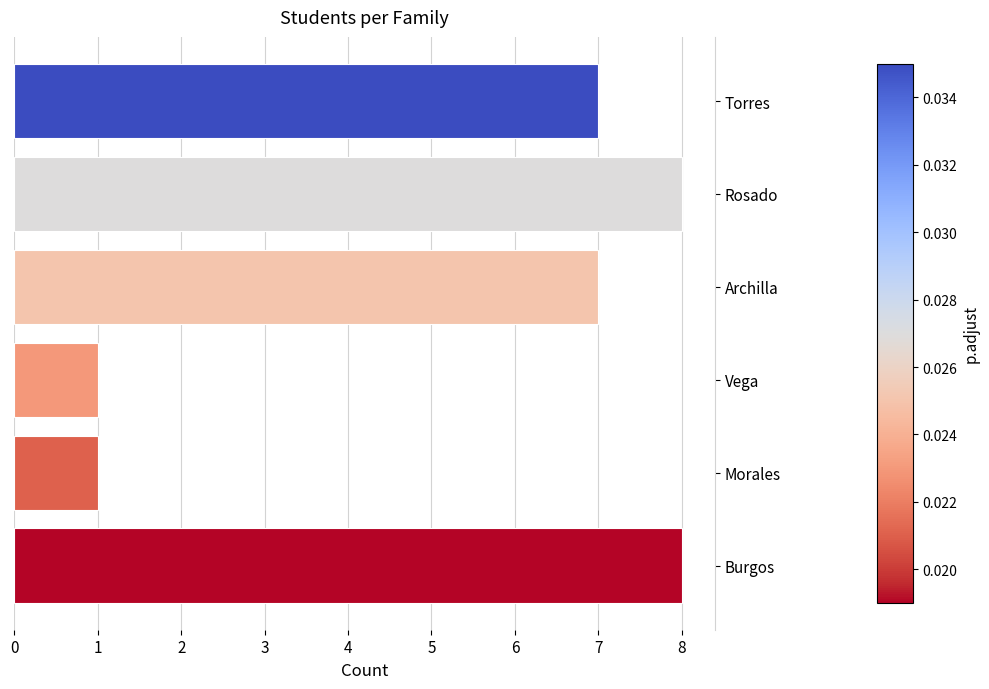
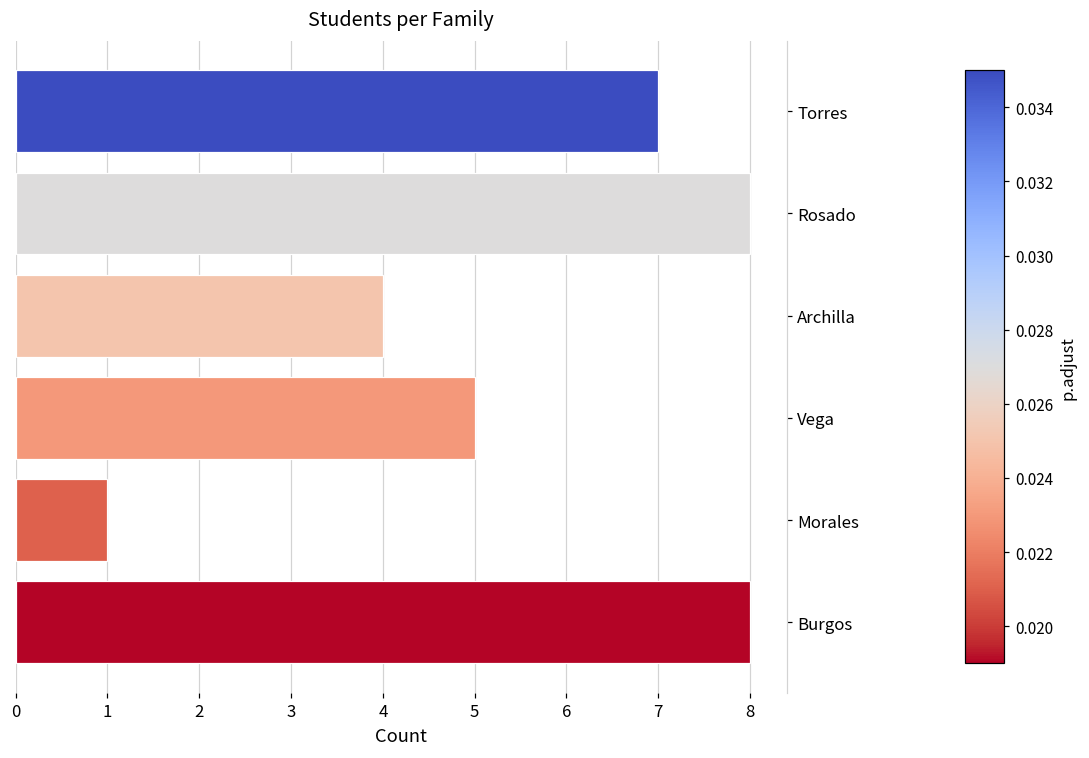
  {
    "Torres": 7,
    "Rosado": 8,
-   "Archilla": 7,
-   "Vega": 1,
+   "Archilla": 4,
+   "Vega": 5,
    "Morales": 1,
    "Burgos": 8
  }
